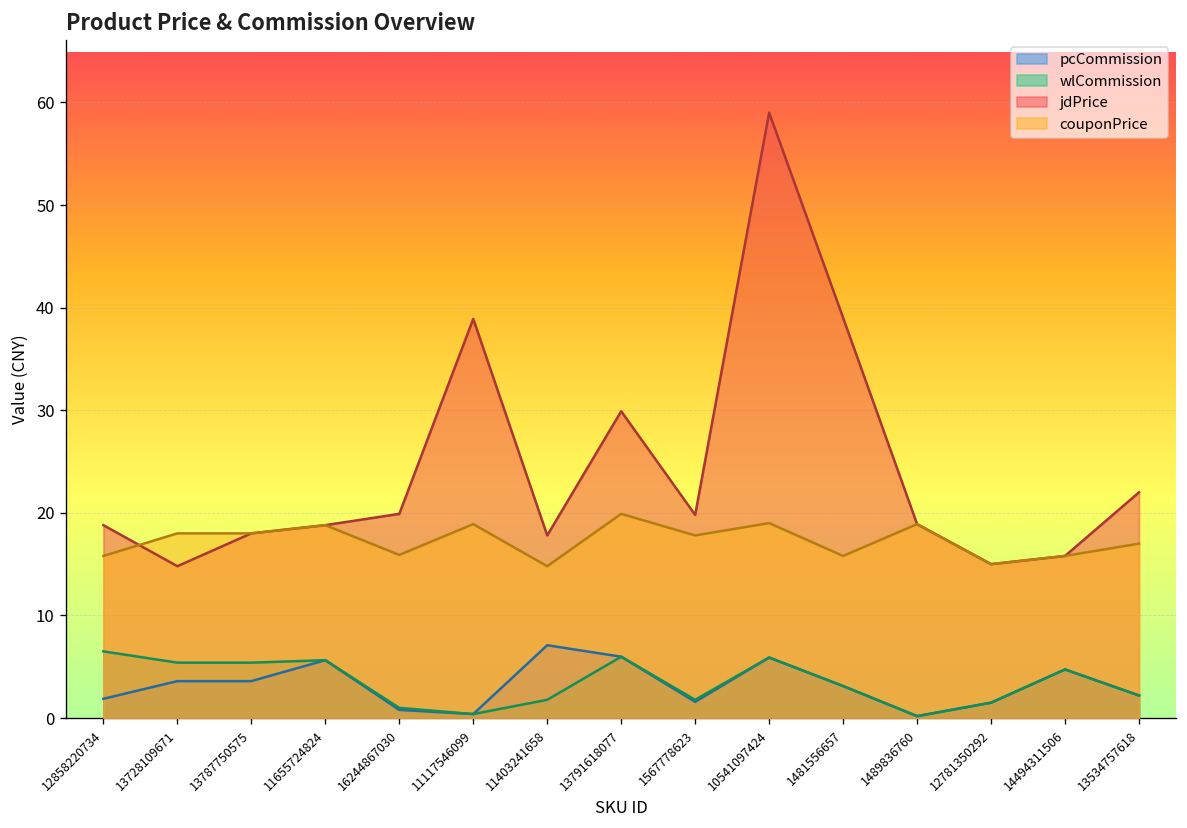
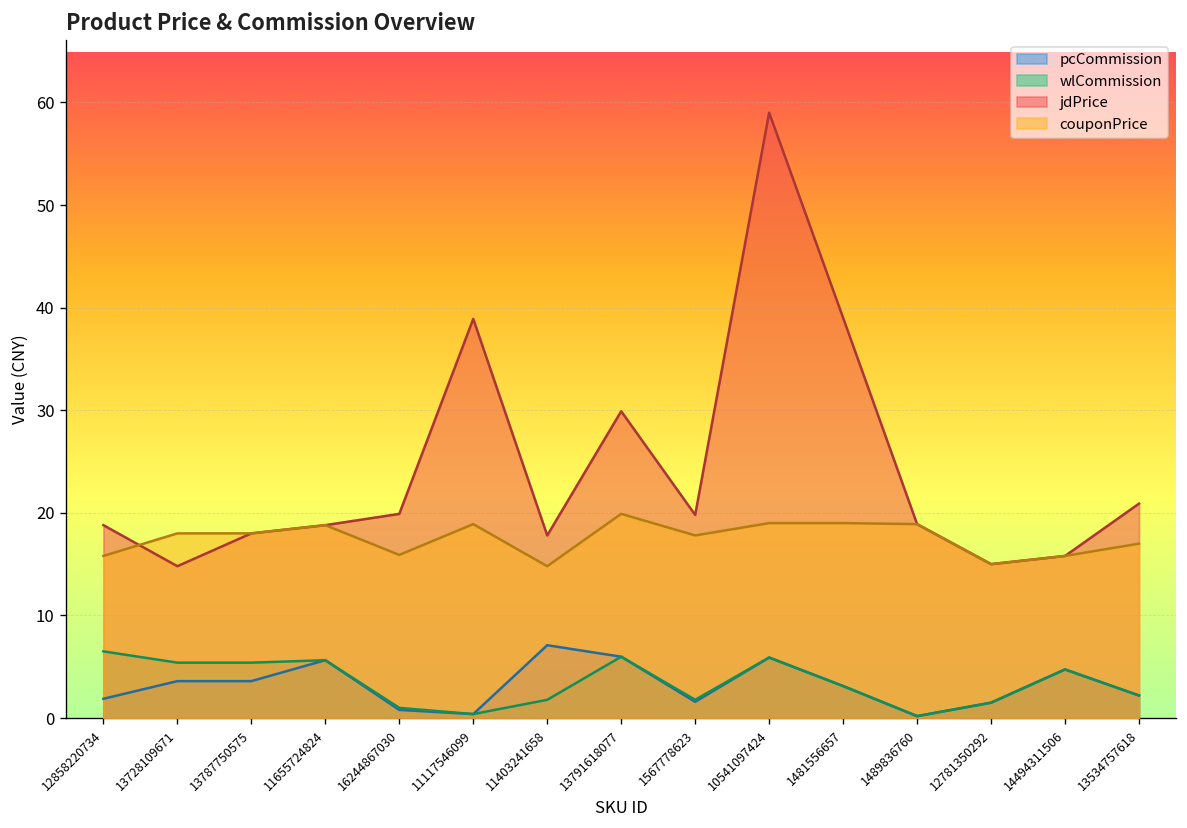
  {
    "pcCommission": {
      "12858220734": 2,
      "13728109671": 4,
      "13787750575": 4,
      "11403241658": 7
    },
    "wlCommission": {
      "12858220734": 7,
      "13728109671": 5,
      "13787750575": 5,
      "11403241658": 2
    },
    "jdPrice": {
      "12858220734": 19,
      "13728109671": 15,
      "16244867030": 20,
      "11117546099": 39,
      "11403241658": 18,
      "13791618077": 30,
      "1567778623": 20,
      "10541097424": 59,
      "1481556657": 39,
-     "13534757618": 22
+     "13534757618": 21
    },
    "couponPrice": {
      "12858220734": 16,
      "13728109671": 18,
      "16244867030": 16,
      "11117546099": 19,
      "11403241658": 15,
      "13791618077": 20,
      "1567778623": 18,
      "10541097424": 19,
-     "1481556657": 16,
+     "1481556657": 19,
      "13534757618": 17
    }
  }
